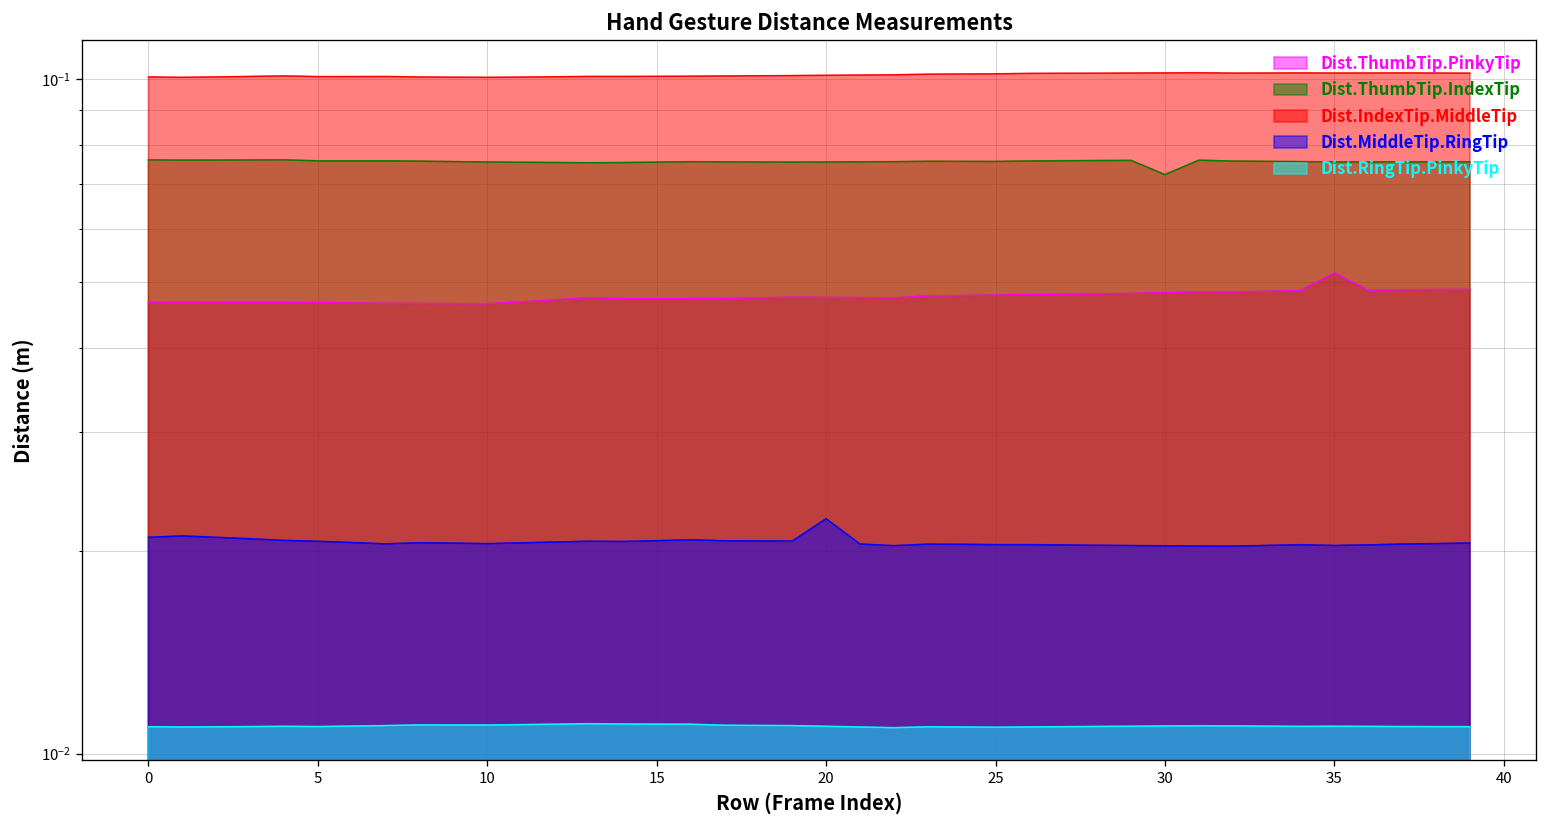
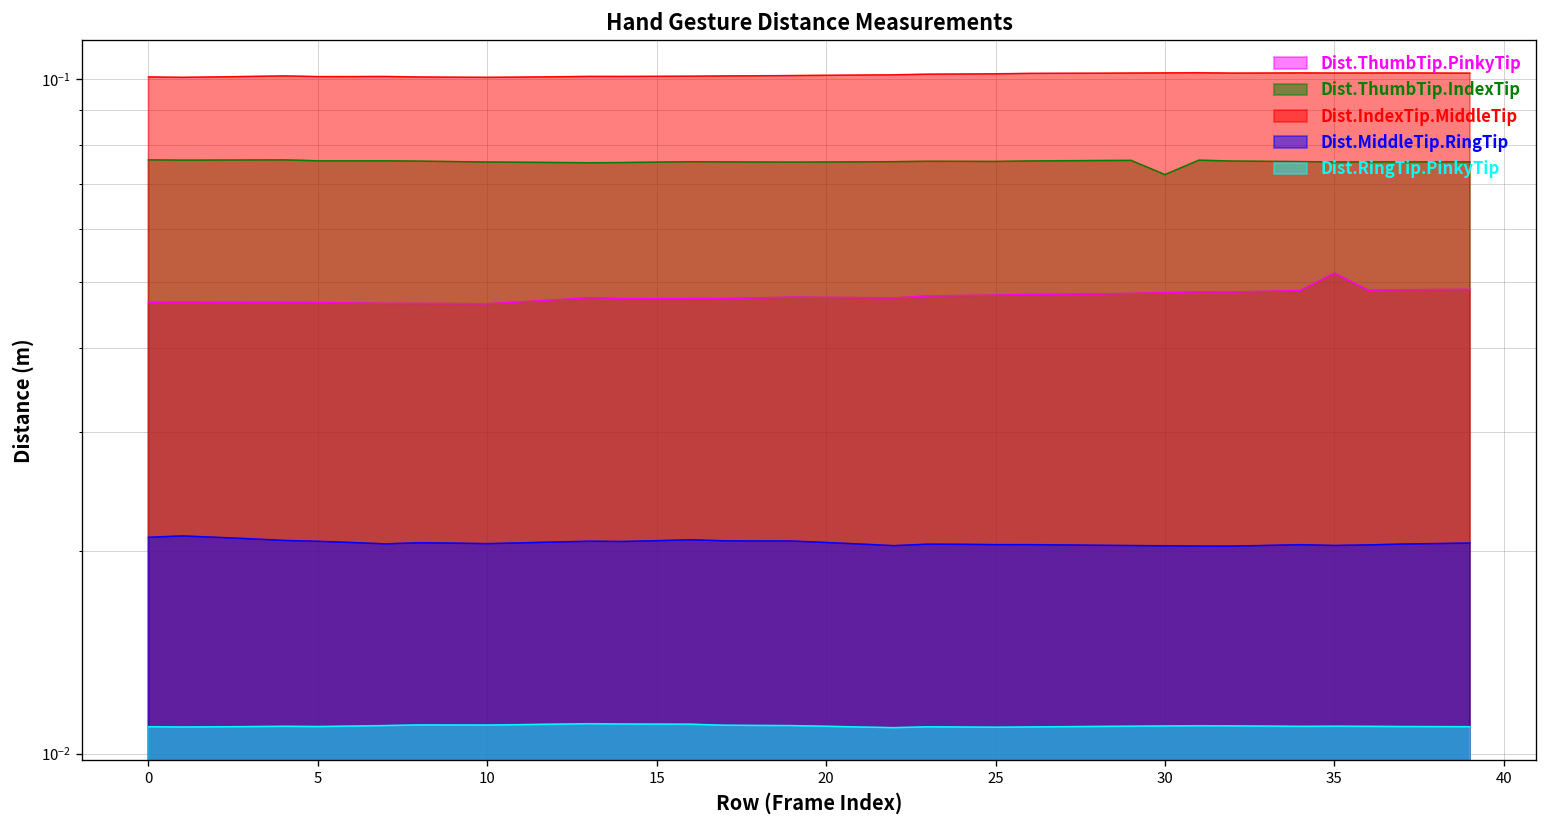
  {
    "Dist.ThumbTip.PinkyTip": {
      "0": 0.047,
      "5": 0.047,
      "10": 0.046,
      "15": 0.047,
      "20": 0.048,
      "25": 0.048,
      "30": 0.048,
      "35": 0.052
    },
    "Dist.ThumbTip.IndexTip": {
      "0": 0.076,
      "5": 0.076,
      "10": 0.075,
      "15": 0.075,
      "20": 0.075,
      "25": 0.076,
      "30": 0.072,
      "35": 0.075
    },
    "Dist.IndexTip.MiddleTip": {
      "0": 0.101,
      "5": 0.101,
      "10": 0.101,
      "15": 0.101,
      "20": 0.101,
      "25": 0.102,
      "30": 0.102,
      "35": 0.102
    },
    "Dist.MiddleTip.RingTip": {
      "0": 0.0209,
      "5": 0.0207,
      "10": 0.0205,
      "15": 0.0207,
-     "20": 0.0223,
+     "20": 0.0206,
      "25": 0.0204,
      "30": 0.0203,
      "35": 0.0204
    },
    "Dist.RingTip.PinkyTip": {
      "0": 0.0110,
      "5": 0.0110,
      "10": 0.0110,
      "15": 0.0111,
      "20": 0.0110,
      "25": 0.0109,
      "30": 0.0110,
      "35": 0.0110
    }
  }
